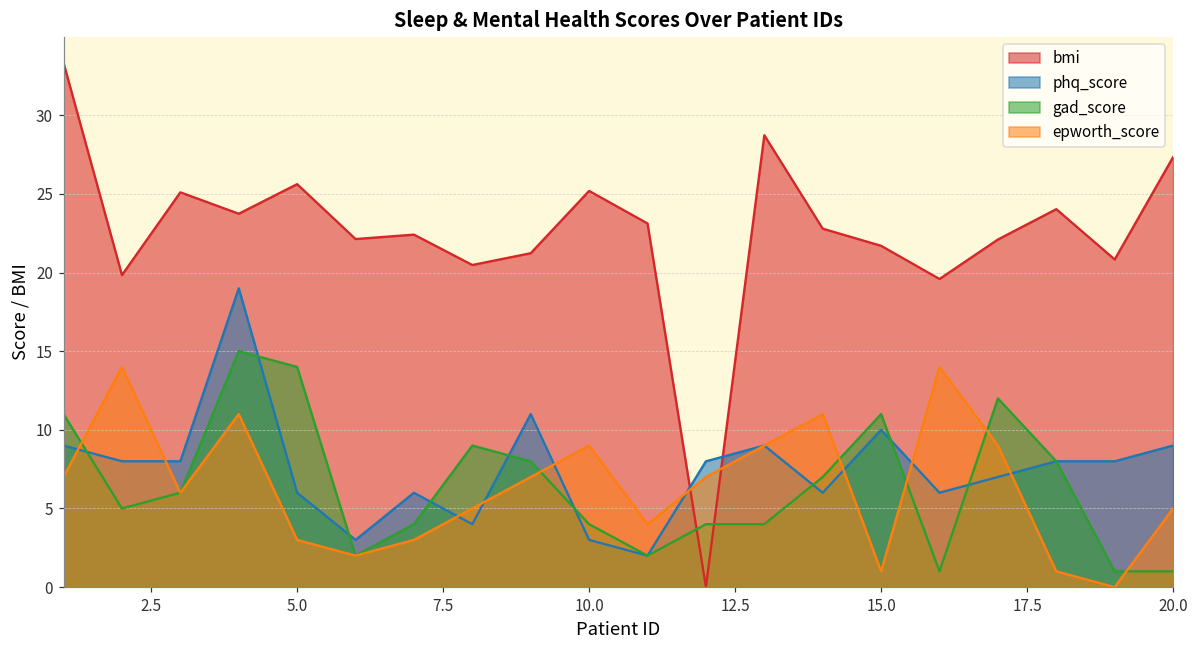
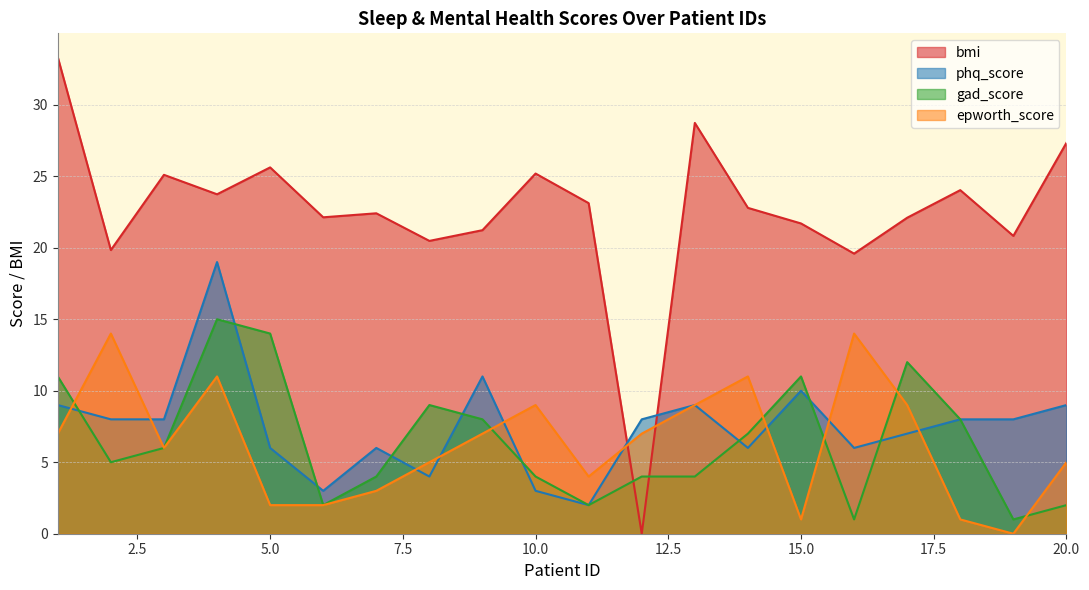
  {
    "bmi": {
      "5.0": 25.6,
      "10.0": 25.2,
      "15.0": 21.7,
      "20.0": 27.3
    },
    "phq_score": {
      "5.0": 6,
      "10.0": 3,
      "15.0": 10,
      "20.0": 9
    },
    "gad_score": {
      "5.0": 14,
      "10.0": 4,
      "15.0": 11,
-     "20.0": 1
+     "20.0": 2
    },
    "epworth_score": {
-     "5.0": 3,
+     "5.0": 2,
      "10.0": 9,
      "15.0": 1,
      "20.0": 5
    }
  }
